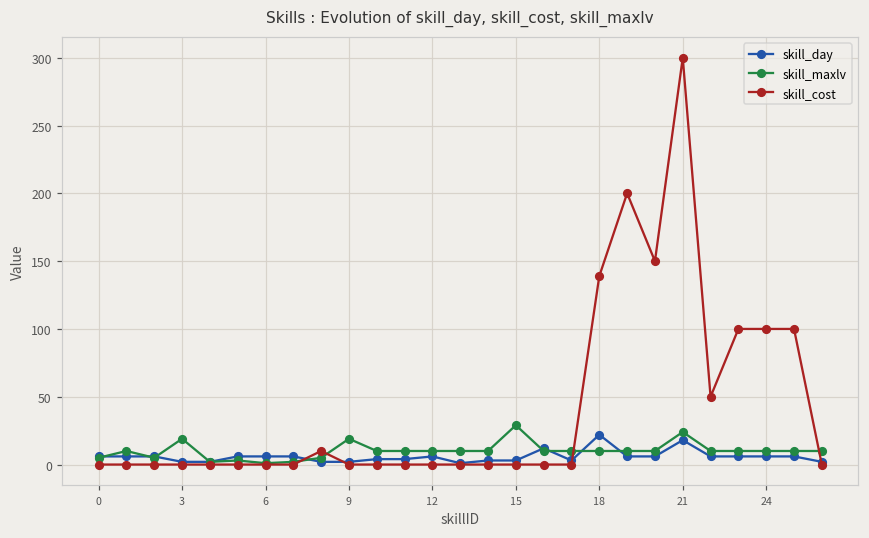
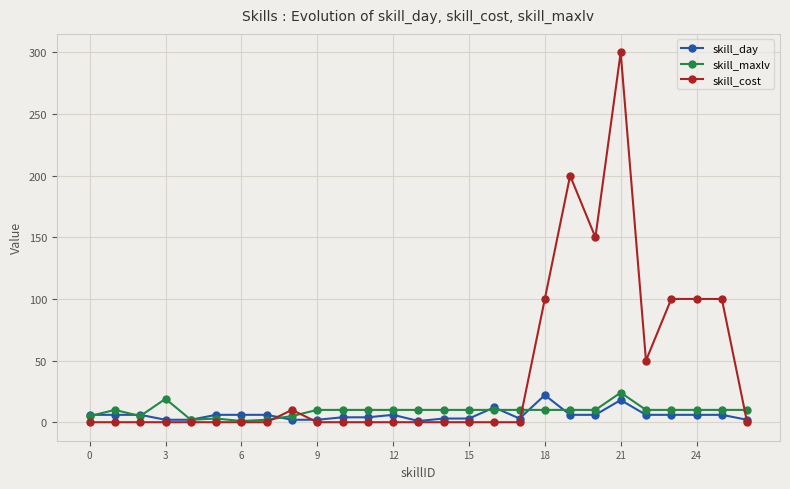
  {
    "skill_day": {
      "6": 6,
      "12": 6,
      "15": 3,
      "18": 22,
      "21": 18,
      "24": 6
    },
    "skill_maxlv": {
      "3": 19,
-     "9": 19,
+     "9": 10,
      "12": 10,
-     "15": 29,
+     "15": 10,
      "18": 10,
      "21": 24,
      "24": 10
    },
    "skill_cost": {
      "0": 0,
      "12": 0,
      "15": 0,
-     "18": 139,
+     "18": 100,
      "21": 300,
      "24": 100
    }
  }
